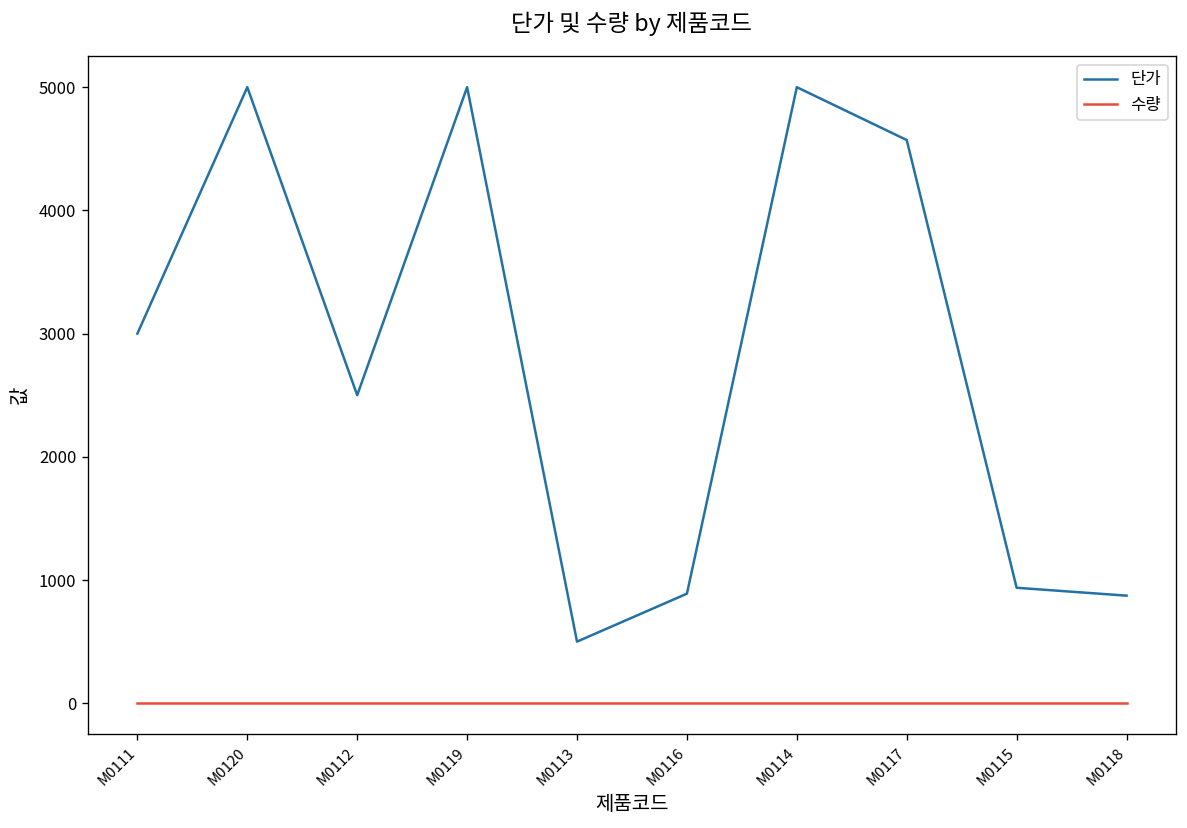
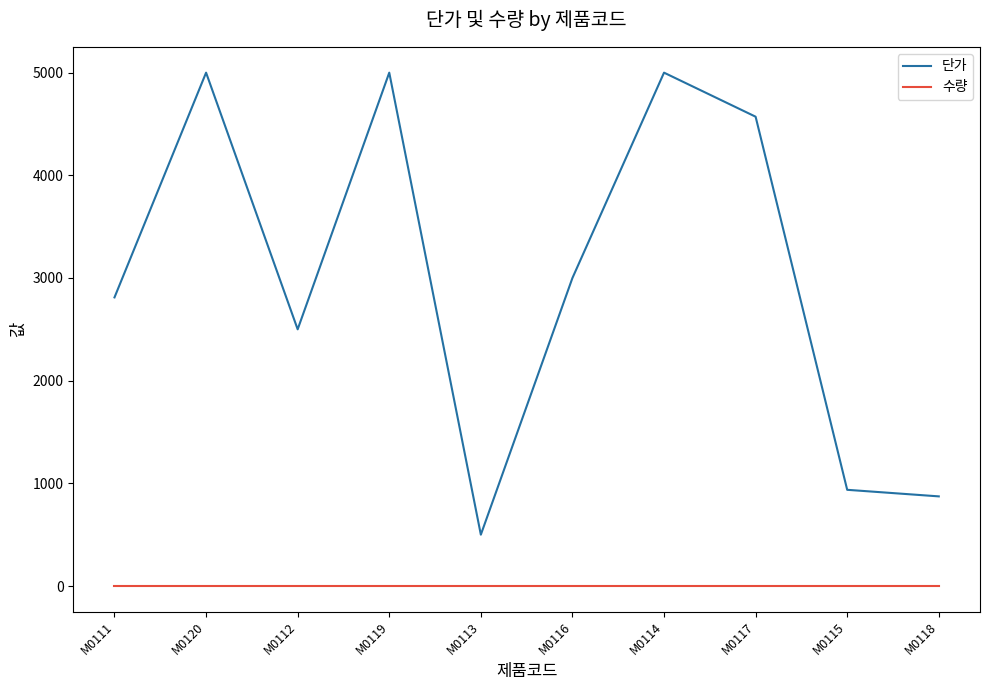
  {
    "단가": {
-     "M0111": 3000,
+     "M0111": 2810,
      "M0120": 5000,
      "M0112": 2500,
      "M0119": 5000,
      "M0113": 500,
-     "M0116": 890,
+     "M0116": 3000,
      "M0114": 5000,
      "M0117": 4570,
      "M0115": 940,
      "M0118": 870
    },
    "수량": {
      "M0111": 0,
      "M0120": 0,
      "M0112": 0,
      "M0119": 0,
      "M0113": 0,
      "M0116": 0,
      "M0114": 0,
      "M0117": 0,
      "M0115": 0,
      "M0118": 0
    }
  }
